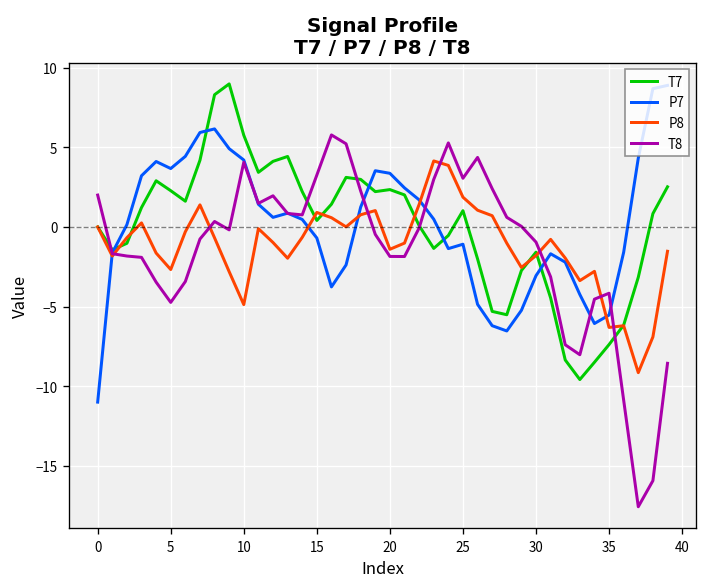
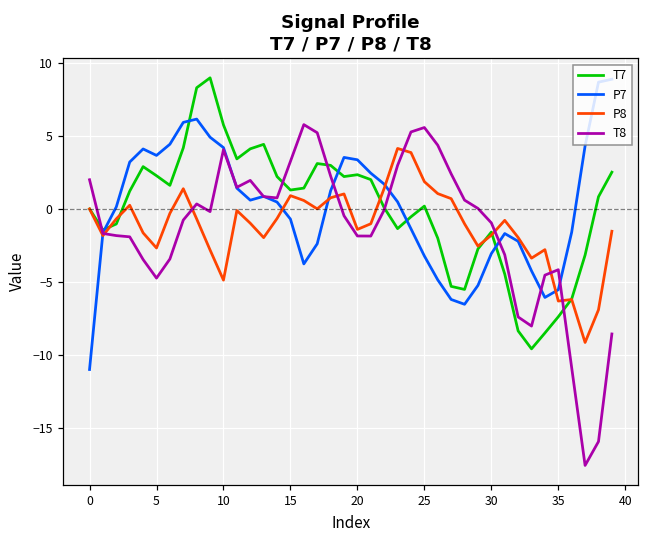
  {
    "T7": {
      "5": 2.3,
      "10": 5.8,
-     "15": 0.4,
+     "15": 1.3,
      "20": 2.3,
-     "25": 1.0,
+     "25": 0.2,
      "30": -1.6,
      "35": -7.4
    },
    "P7": {
      "0": -11.0,
      "5": 3.7,
      "15": -0.7,
      "20": 3.4,
-     "25": -1.1,
+     "25": -3.2,
      "30": -3.1,
      "35": -5.5
    },
    "P8": {
      "5": -2.7,
      "10": -4.9,
      "15": 0.9,
      "20": -1.4,
      "25": 1.9,
      "30": -1.8,
      "35": -6.3
    },
    "T8": {
      "0": 2.0,
      "5": -4.7,
      "15": 3.3,
      "20": -1.9,
-     "25": 3.1,
+     "25": 5.6,
      "30": -1.0,
      "35": -4.2
    }
  }
